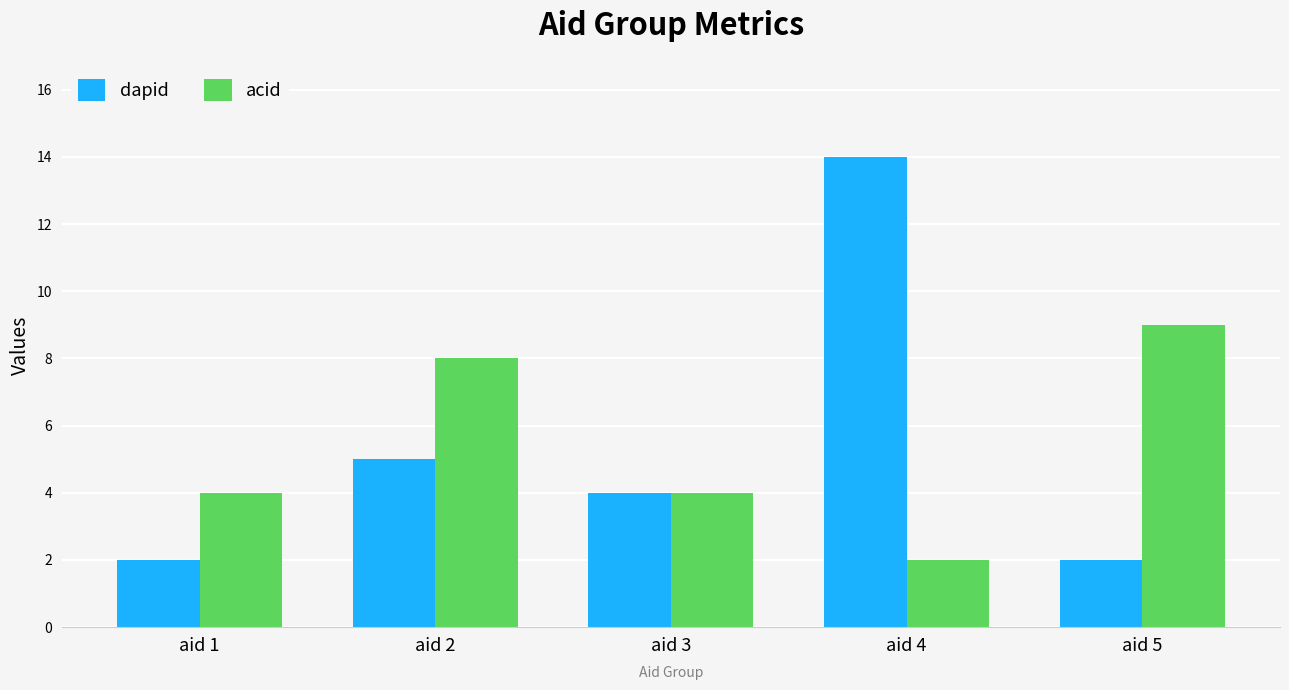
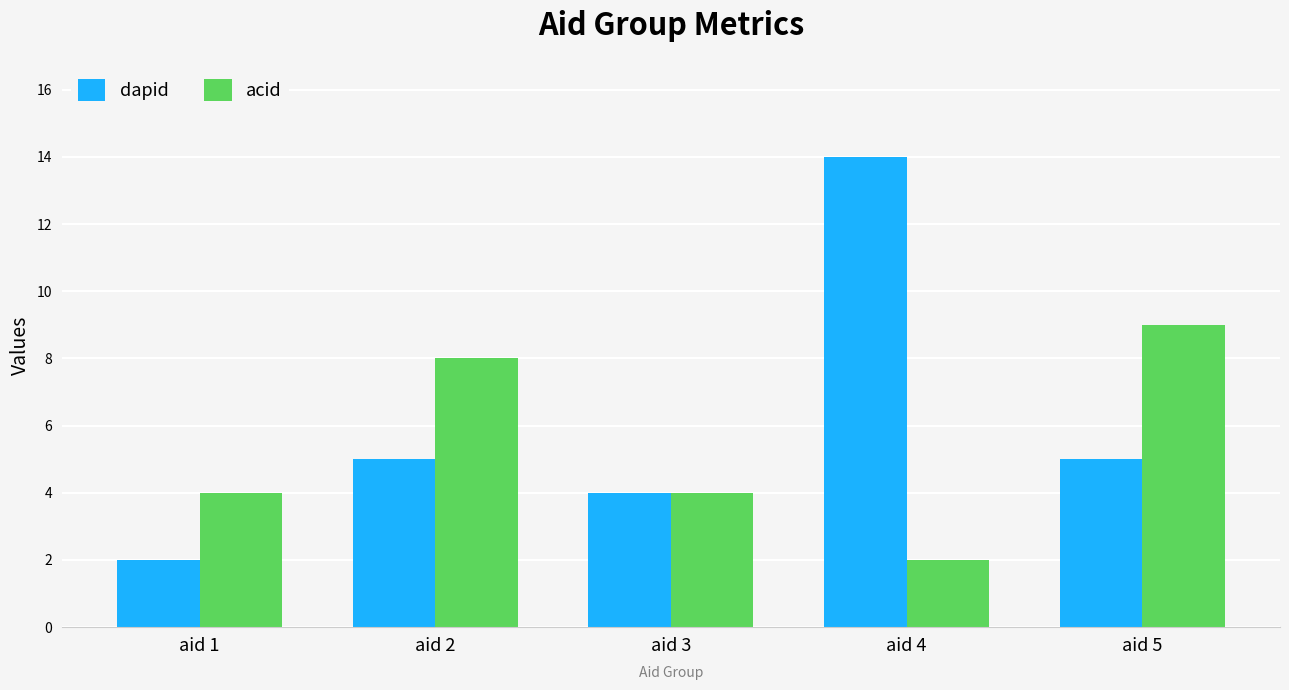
  {
    "dapid": {
      "aid 1": 2,
      "aid 2": 5,
      "aid 3": 4,
      "aid 4": 14,
-     "aid 5": 2
+     "aid 5": 5
    },
    "acid": {
      "aid 1": 4,
      "aid 2": 8,
      "aid 3": 4,
      "aid 4": 2,
      "aid 5": 9
    }
  }
